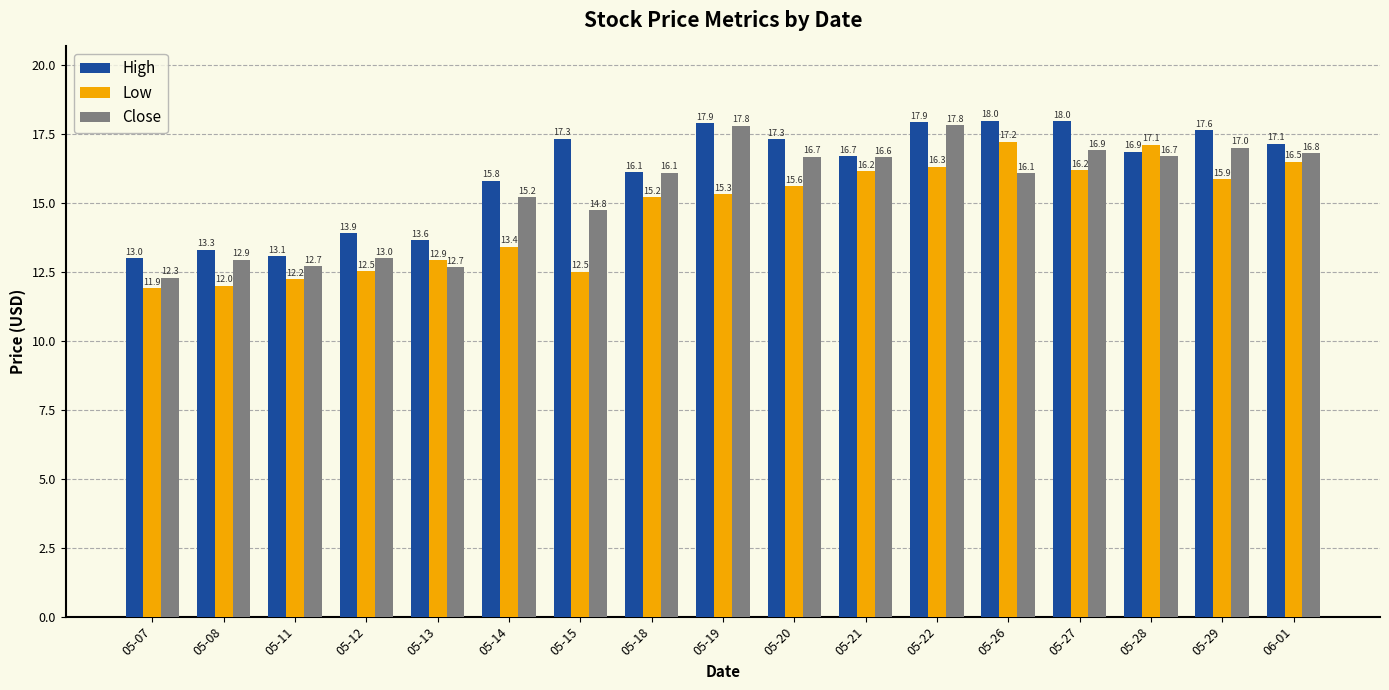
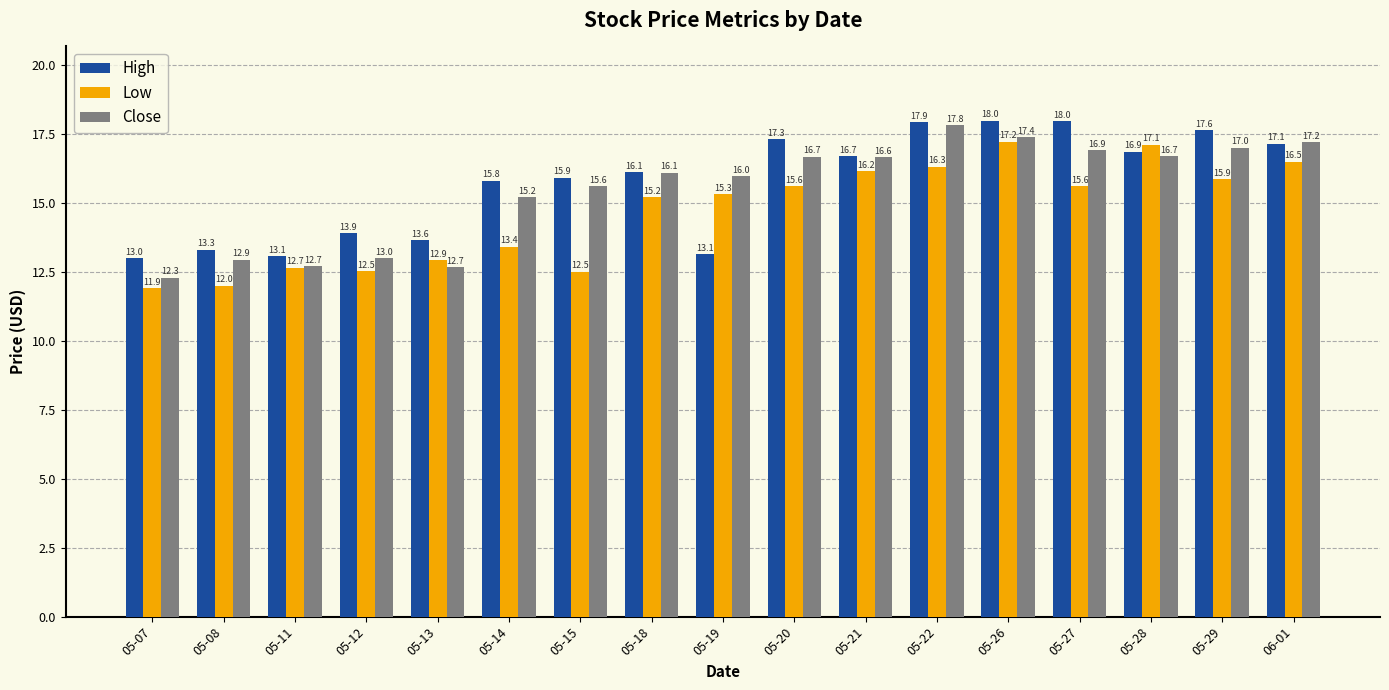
  {
    "High": {
      "05-07": 13.0,
      "05-08": 13.3,
      "05-11": 13.1,
      "05-12": 13.9,
      "05-13": 13.6,
      "05-14": 15.8,
-     "05-15": 17.3,
+     "05-15": 15.9,
      "05-18": 16.1,
-     "05-19": 17.9,
+     "05-19": 13.1,
      "05-20": 17.3,
      "05-21": 16.7,
      "05-22": 17.9,
      "05-26": 18.0,
      "05-27": 18.0,
      "05-28": 16.9,
      "05-29": 17.6,
      "06-01": 17.1
    },
    "Low": {
      "05-07": 11.9,
      "05-08": 12.0,
-     "05-11": 12.2,
+     "05-11": 12.7,
      "05-12": 12.5,
      "05-13": 12.9,
      "05-14": 13.4,
      "05-15": 12.5,
      "05-18": 15.2,
      "05-19": 15.3,
      "05-20": 15.6,
      "05-21": 16.2,
      "05-22": 16.3,
      "05-26": 17.2,
-     "05-27": 16.2,
+     "05-27": 15.6,
      "05-28": 17.1,
      "05-29": 15.9,
      "06-01": 16.5
    },
    "Close": {
      "05-07": 12.3,
      "05-08": 12.9,
      "05-11": 12.7,
      "05-12": 13.0,
      "05-13": 12.7,
      "05-14": 15.2,
-     "05-15": 14.8,
+     "05-15": 15.6,
      "05-18": 16.1,
-     "05-19": 17.8,
+     "05-19": 16.0,
      "05-20": 16.7,
      "05-21": 16.6,
      "05-22": 17.8,
-     "05-26": 16.1,
+     "05-26": 17.4,
      "05-27": 16.9,
      "05-28": 16.7,
      "05-29": 17.0,
-     "06-01": 16.8
+     "06-01": 17.2
    }
  }
